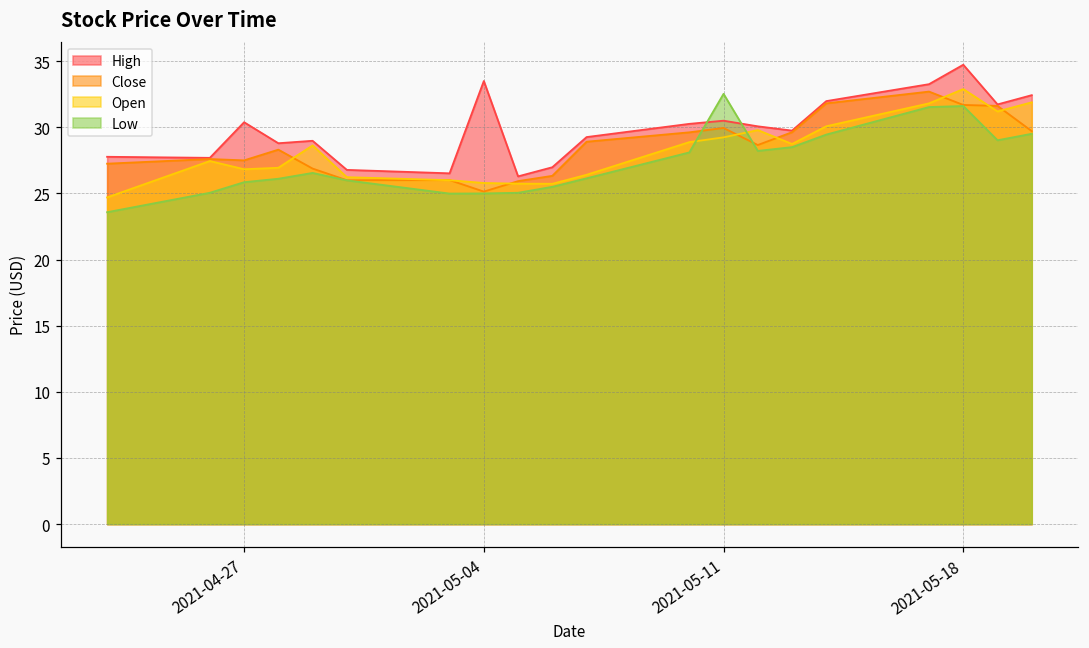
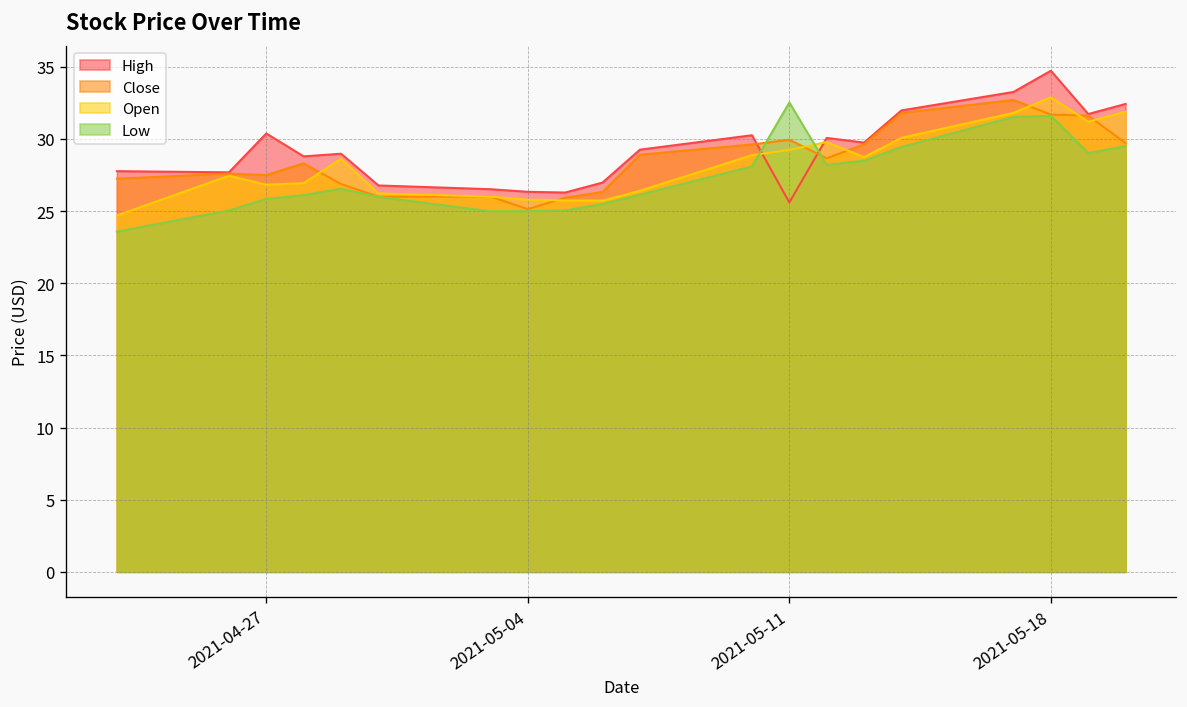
  {
    "High": {
      "2021-04-27": 30.4,
-     "2021-05-04": 33.5,
-     "2021-05-11": 30.5,
+     "2021-05-04": 26.3,
+     "2021-05-11": 25.6,
      "2021-05-18": 34.7
    },
    "Low": {
      "2021-04-27": 25.9,
      "2021-05-11": 32.5
    }
  }
